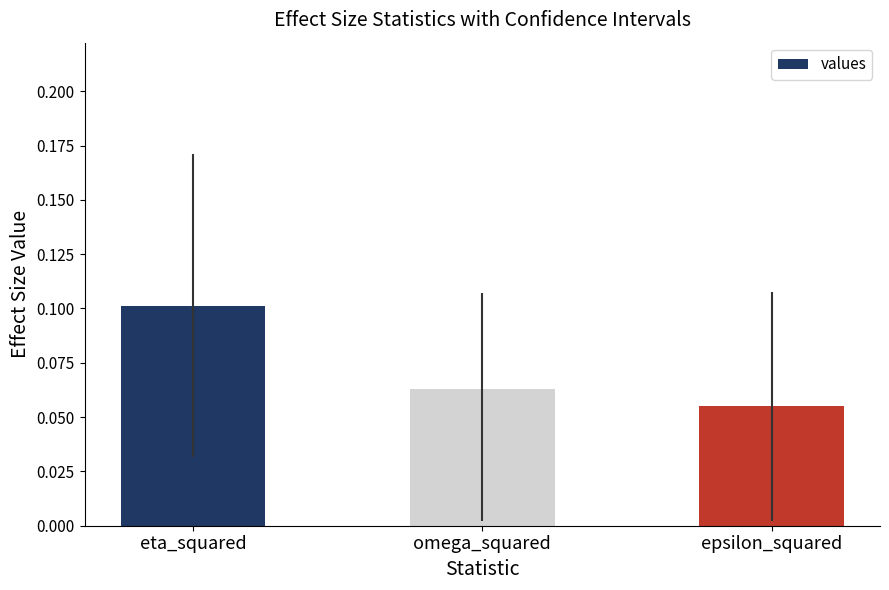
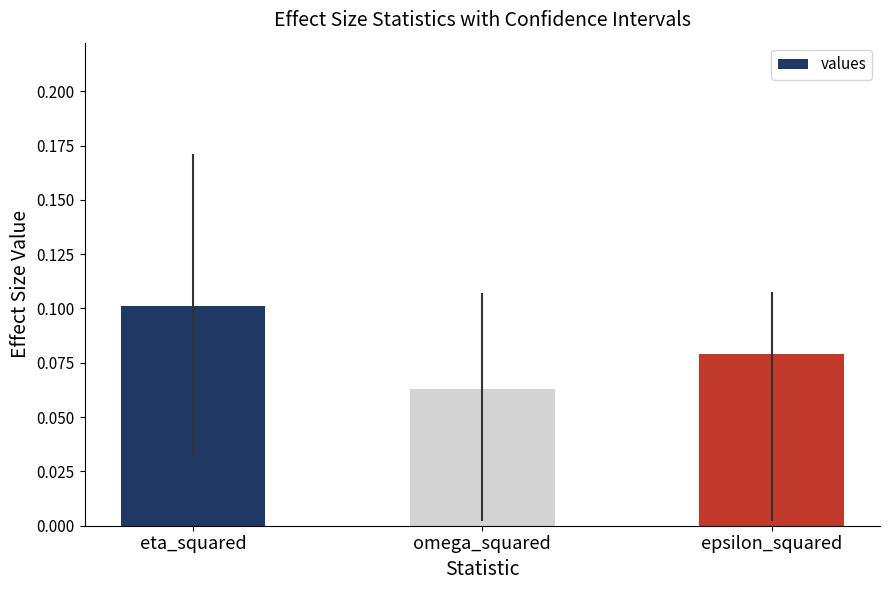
  {
    "eta_squared": 0.101,
    "omega_squared": 0.063,
-   "epsilon_squared": 0.055
+   "epsilon_squared": 0.079
  }
